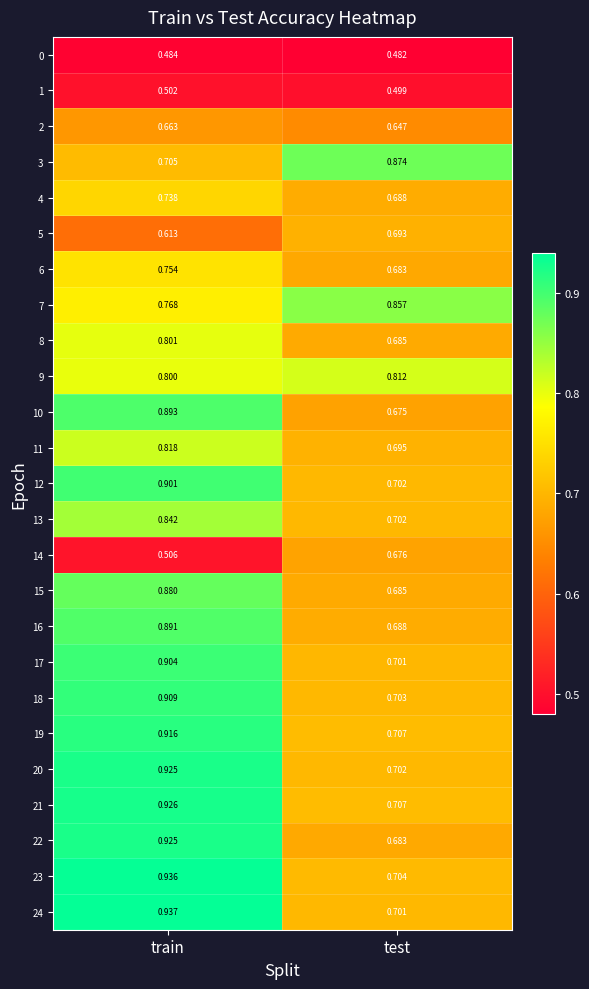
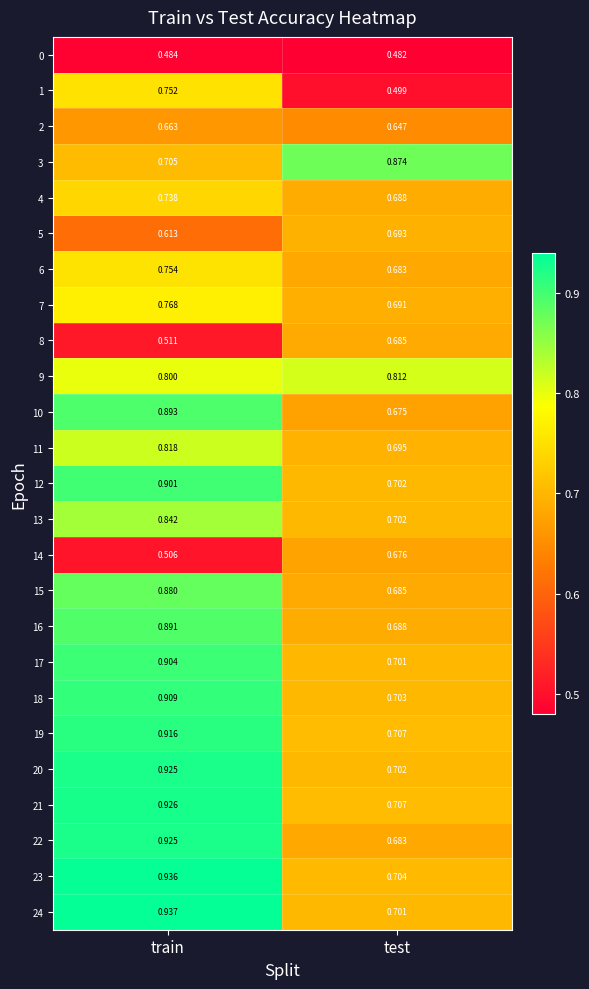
  {
    "0": {
      "train": 0.484,
      "test": 0.482
    },
    "1": {
-     "train": 0.502,
+     "train": 0.752,
      "test": 0.499
    },
    "2": {
      "train": 0.663,
      "test": 0.647
    },
    "3": {
      "train": 0.705,
      "test": 0.874
    },
    "4": {
      "train": 0.738,
      "test": 0.688
    },
    "5": {
      "train": 0.613,
      "test": 0.693
    },
    "6": {
      "train": 0.754,
      "test": 0.683
    },
    "7": {
      "train": 0.768,
-     "test": 0.857
+     "test": 0.691
    },
    "8": {
-     "train": 0.801,
+     "train": 0.511,
      "test": 0.685
    },
    "9": {
      "train": 0.800,
      "test": 0.812
    },
    "10": {
      "train": 0.893,
      "test": 0.675
    },
    "11": {
      "train": 0.818,
      "test": 0.695
    },
    "12": {
      "train": 0.901,
      "test": 0.702
    },
    "13": {
      "train": 0.842,
      "test": 0.702
    },
    "14": {
      "train": 0.506,
      "test": 0.676
    },
    "15": {
      "train": 0.880,
      "test": 0.685
    },
    "16": {
      "train": 0.891,
      "test": 0.688
    },
    "17": {
      "train": 0.904,
      "test": 0.701
    },
    "18": {
      "train": 0.909,
      "test": 0.703
    },
    "19": {
      "train": 0.916,
      "test": 0.707
    },
    "20": {
      "train": 0.925,
      "test": 0.702
    },
    "21": {
      "train": 0.926,
      "test": 0.707
    },
    "22": {
      "train": 0.925,
      "test": 0.683
    },
    "23": {
      "train": 0.936,
      "test": 0.704
    },
    "24": {
      "train": 0.937,
      "test": 0.701
    }
  }
